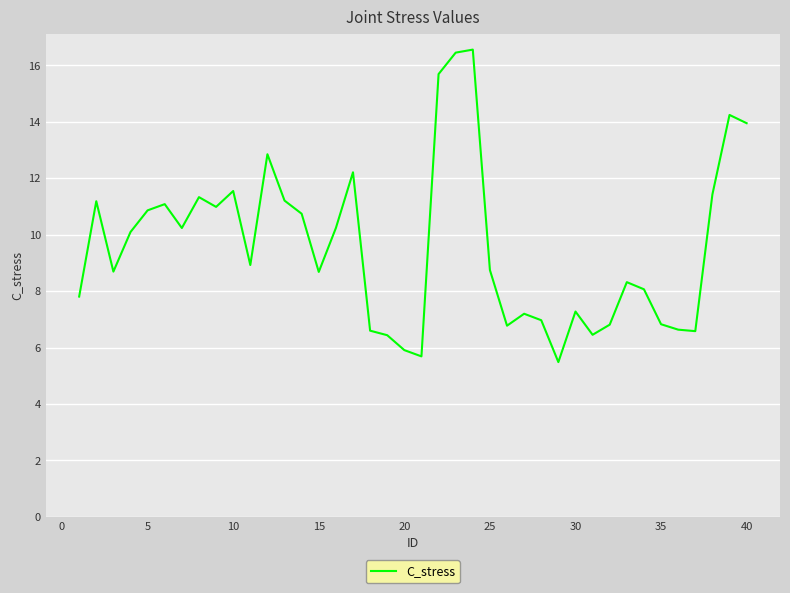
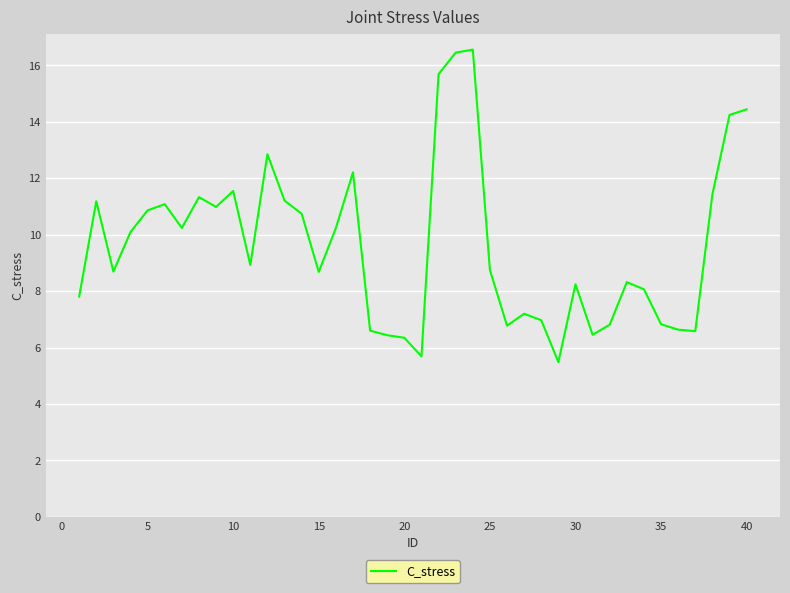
  {
    "5": 10.9,
    "10": 11.5,
    "15": 8.7,
-   "20": 5.9,
+   "20": 6.3,
    "25": 8.7,
-   "30": 7.3,
+   "30": 8.2,
    "35": 6.8,
-   "40": 14.0
+   "40": 14.4
  }
